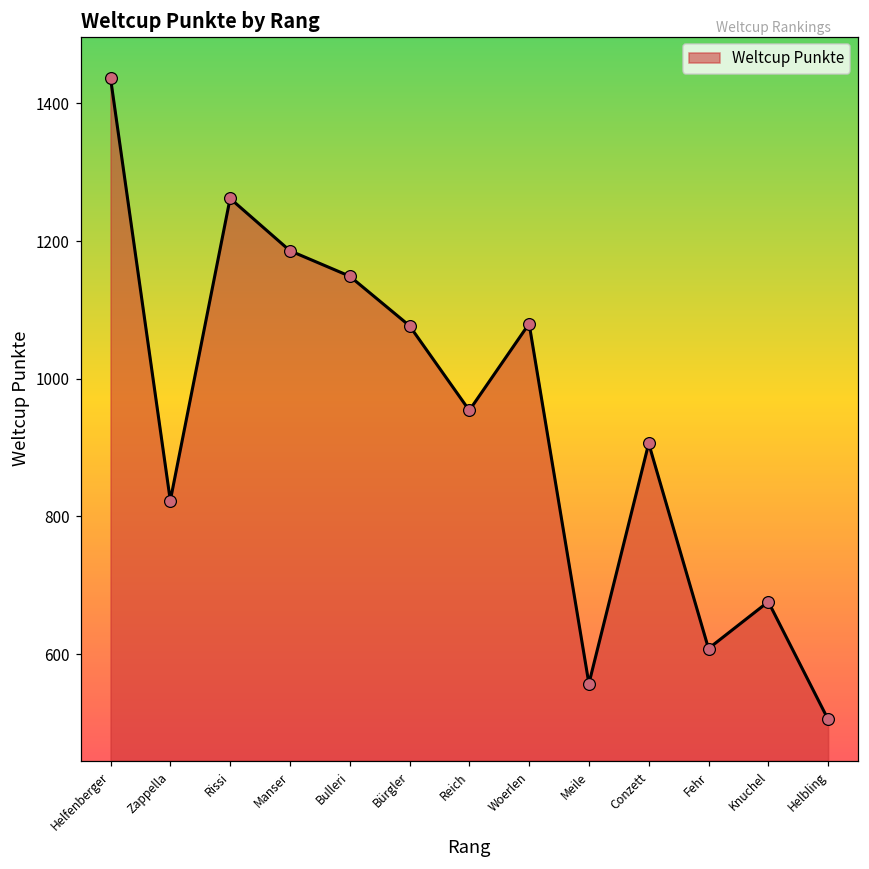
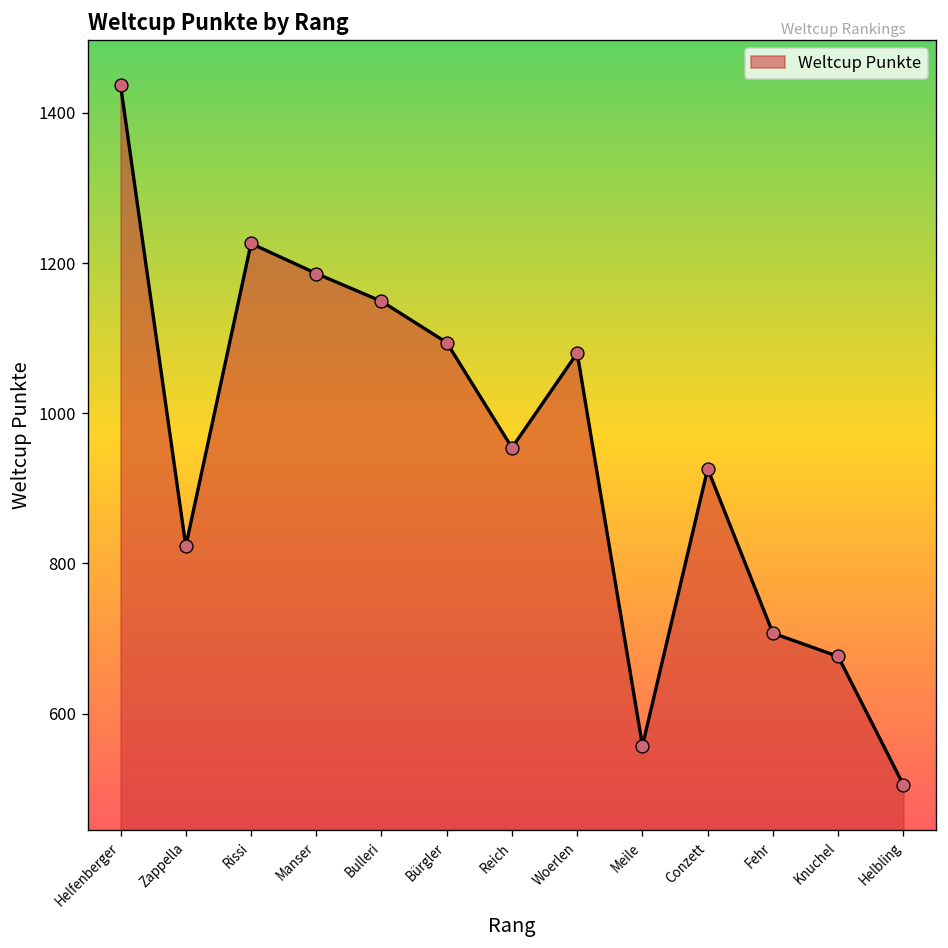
  {
    "Helfenberger": 1440,
    "Zappella": 820,
-   "Rissi": 1260,
+   "Rissi": 1230,
    "Manser": 1190,
    "Bulleri": 1150,
-   "Bürgler": 1080,
+   "Bürgler": 1090,
    "Reich": 950,
    "Woerlen": 1080,
    "Meile": 560,
-   "Conzett": 910,
-   "Fehr": 610,
+   "Conzett": 930,
+   "Fehr": 710,
    "Knuchel": 680,
    "Helbling": 510
  }
